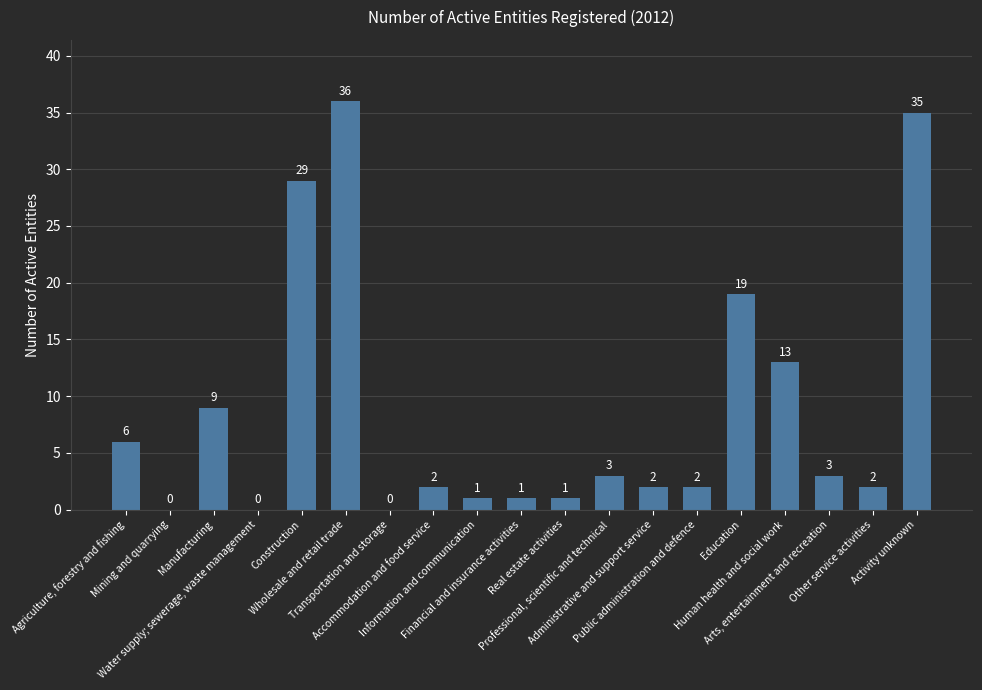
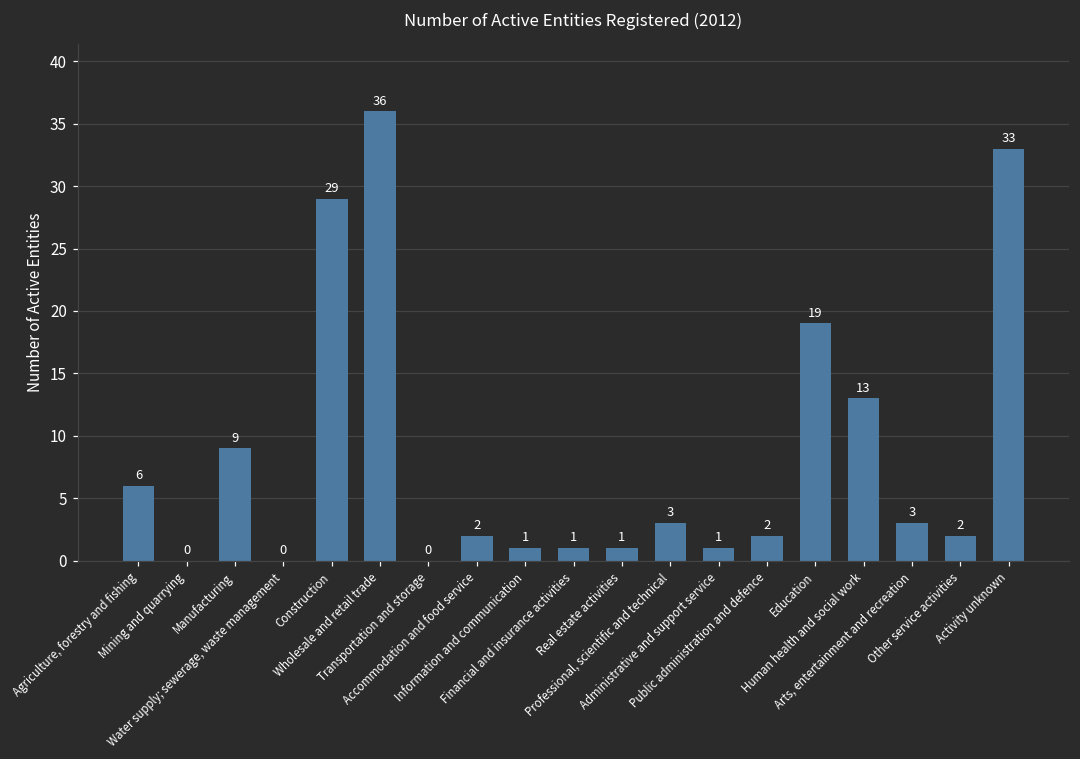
  {
    "Agriculture, forestry and fishing": 6,
    "Mining and quarrying": 0,
    "Manufacturing": 9,
    "Water supply; sewerage, waste management": 0,
    "Construction": 29,
    "Wholesale and retail trade": 36,
    "Transportation and storage": 0,
    "Accommodation and food service": 2,
    "Information and communication": 1,
    "Financial and insurance activities": 1,
    "Real estate activities": 1,
    "Professional, scientific and technical": 3,
-   "Administrative and support service": 2,
+   "Administrative and support service": 1,
    "Public administration and defence": 2,
    "Education": 19,
    "Human health and social work": 13,
    "Arts, entertainment and recreation": 3,
    "Other service activities": 2,
-   "Activity unknown": 35
+   "Activity unknown": 33
  }
